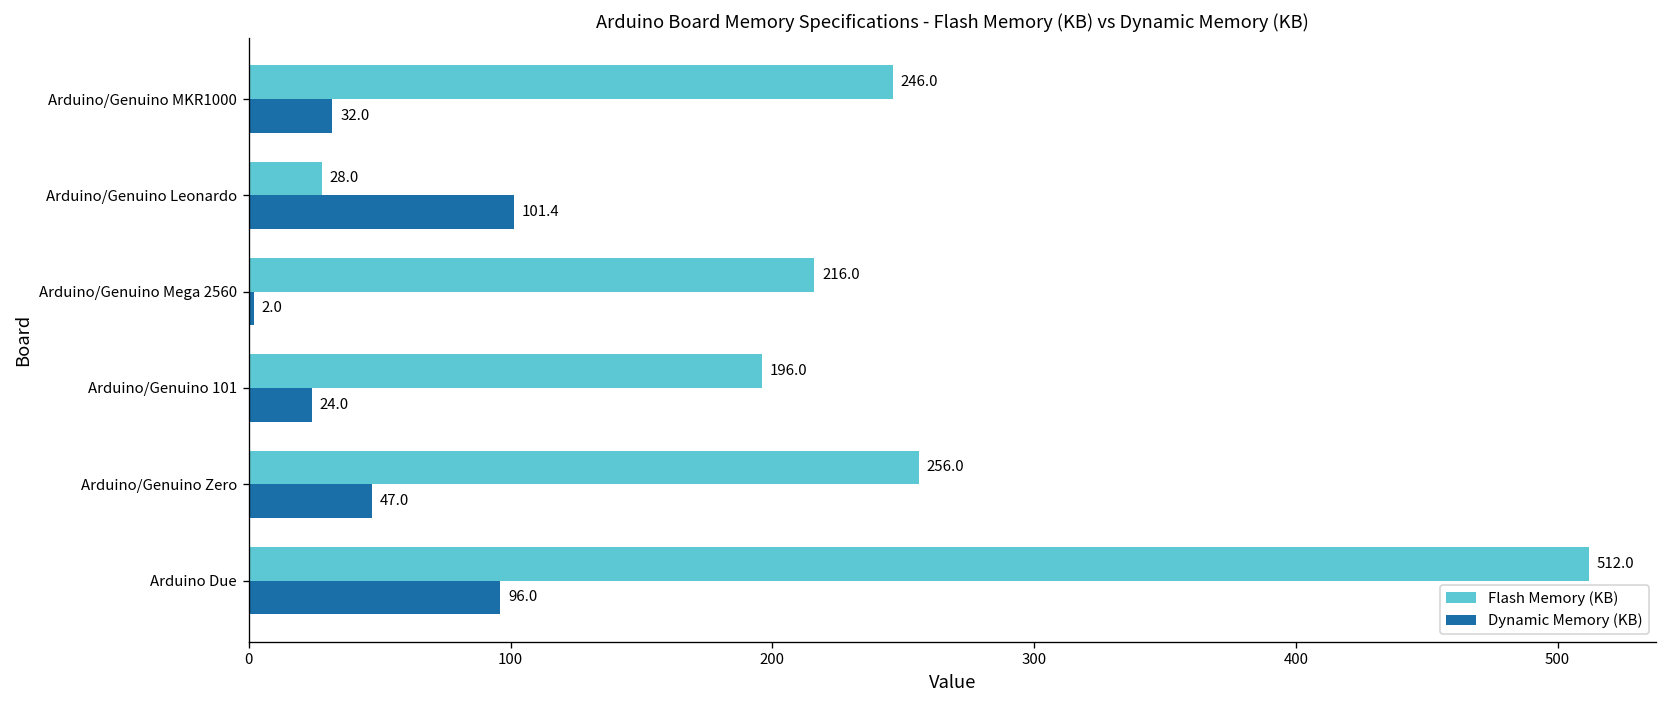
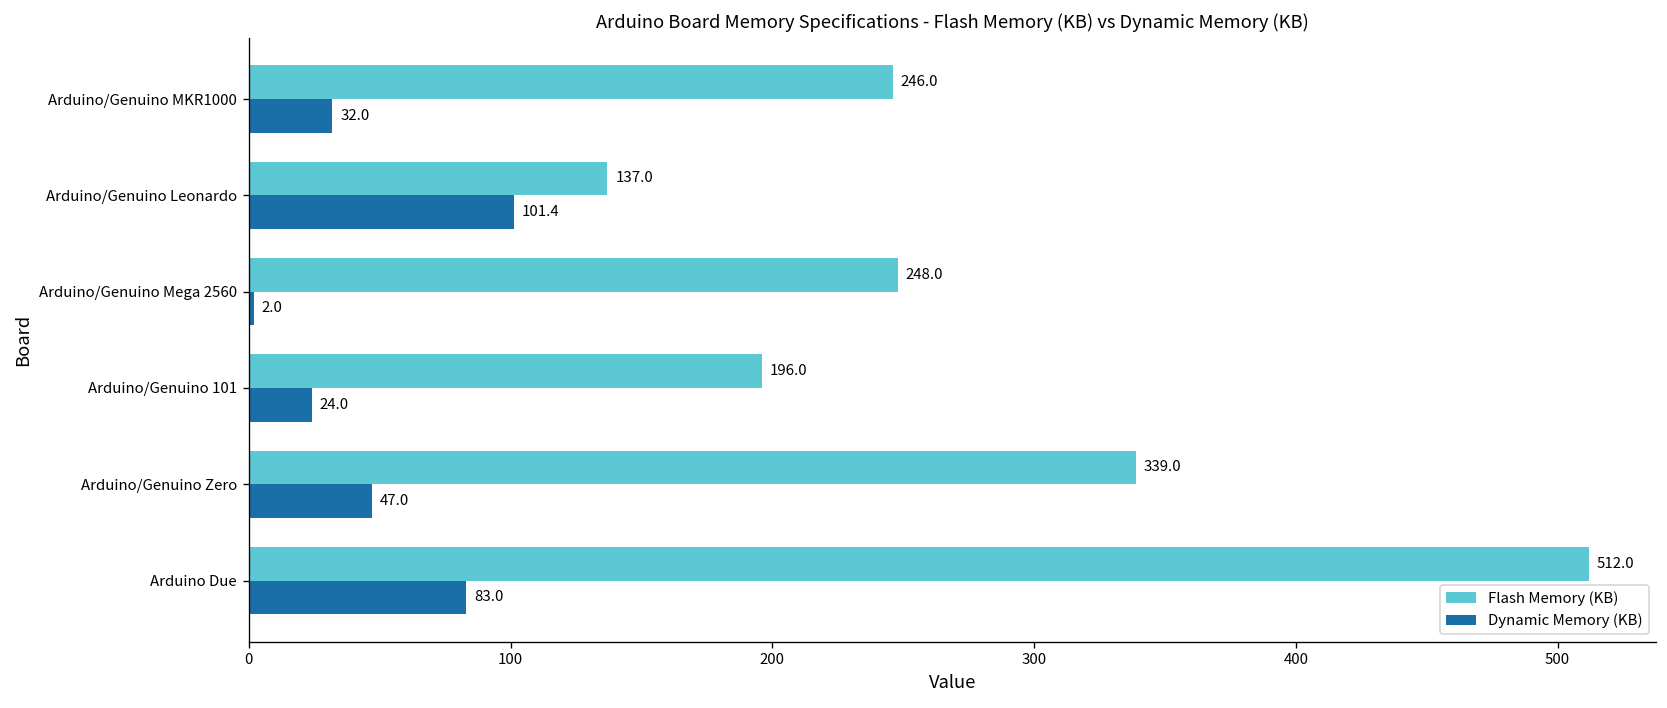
  {
    "Flash Memory (KB)": {
      "Arduino/Genuino MKR1000": 246.0,
-     "Arduino/Genuino Leonardo": 28.0,
-     "Arduino/Genuino Mega 2560": 216.0,
+     "Arduino/Genuino Leonardo": 137.0,
+     "Arduino/Genuino Mega 2560": 248.0,
      "Arduino/Genuino 101": 196.0,
-     "Arduino/Genuino Zero": 256.0,
+     "Arduino/Genuino Zero": 339.0,
      "Arduino Due": 512.0
    },
    "Dynamic Memory (KB)": {
      "Arduino/Genuino MKR1000": 32.0,
      "Arduino/Genuino Leonardo": 101.4,
      "Arduino/Genuino Mega 2560": 2.0,
      "Arduino/Genuino 101": 24.0,
      "Arduino/Genuino Zero": 47.0,
-     "Arduino Due": 96.0
+     "Arduino Due": 83.0
    }
  }
